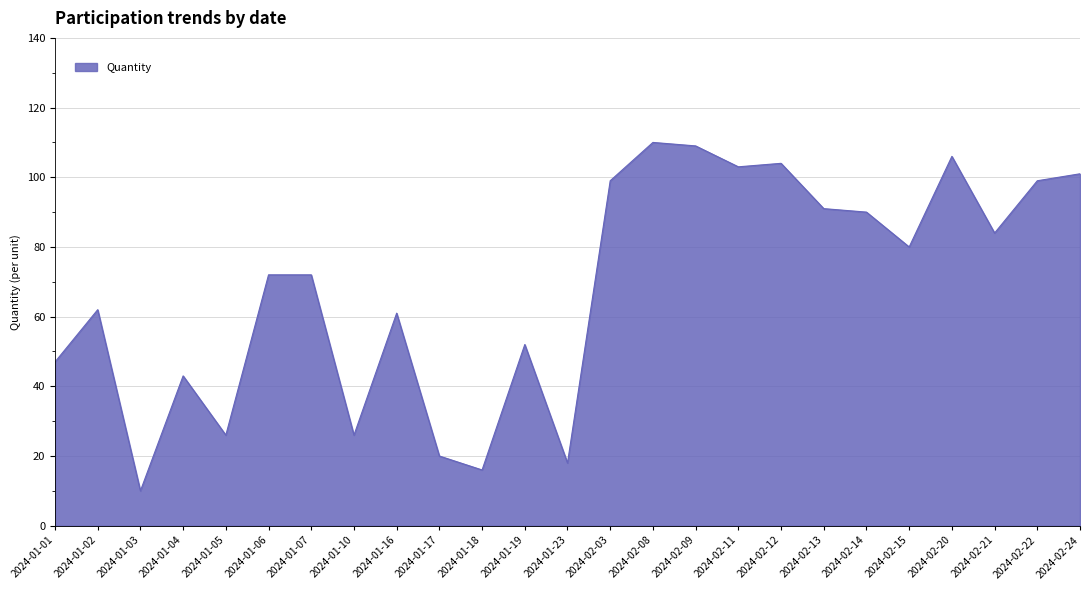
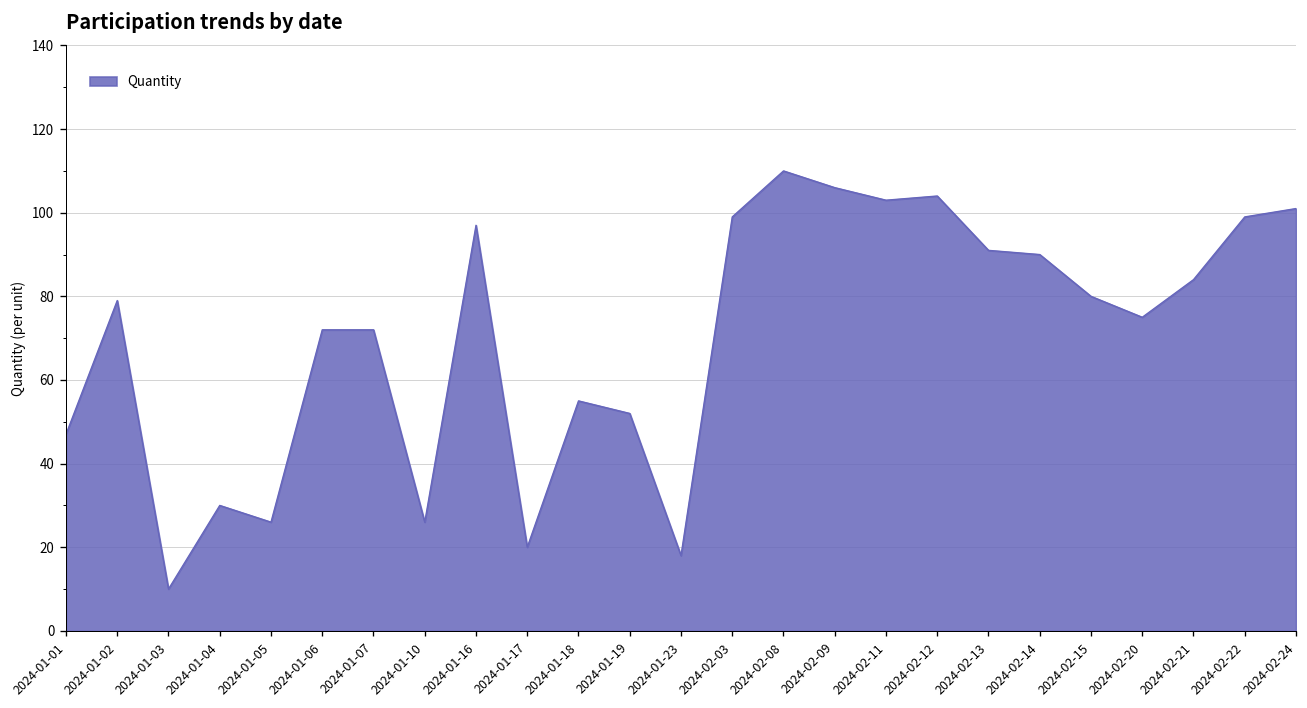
  {
    "2024-01-01": 47,
-   "2024-01-02": 62,
+   "2024-01-02": 79,
    "2024-01-03": 10,
-   "2024-01-04": 43,
+   "2024-01-04": 30,
    "2024-01-05": 26,
    "2024-01-06": 72,
    "2024-01-07": 72,
    "2024-01-10": 26,
-   "2024-01-16": 61,
+   "2024-01-16": 97,
    "2024-01-17": 20,
-   "2024-01-18": 16,
+   "2024-01-18": 55,
    "2024-01-19": 52,
    "2024-01-23": 18,
    "2024-02-03": 99,
    "2024-02-08": 110,
-   "2024-02-09": 109,
+   "2024-02-09": 106,
    "2024-02-11": 103,
    "2024-02-12": 104,
    "2024-02-13": 91,
    "2024-02-14": 90,
    "2024-02-15": 80,
-   "2024-02-20": 106,
+   "2024-02-20": 75,
    "2024-02-21": 84,
    "2024-02-22": 99,
    "2024-02-24": 101
  }
